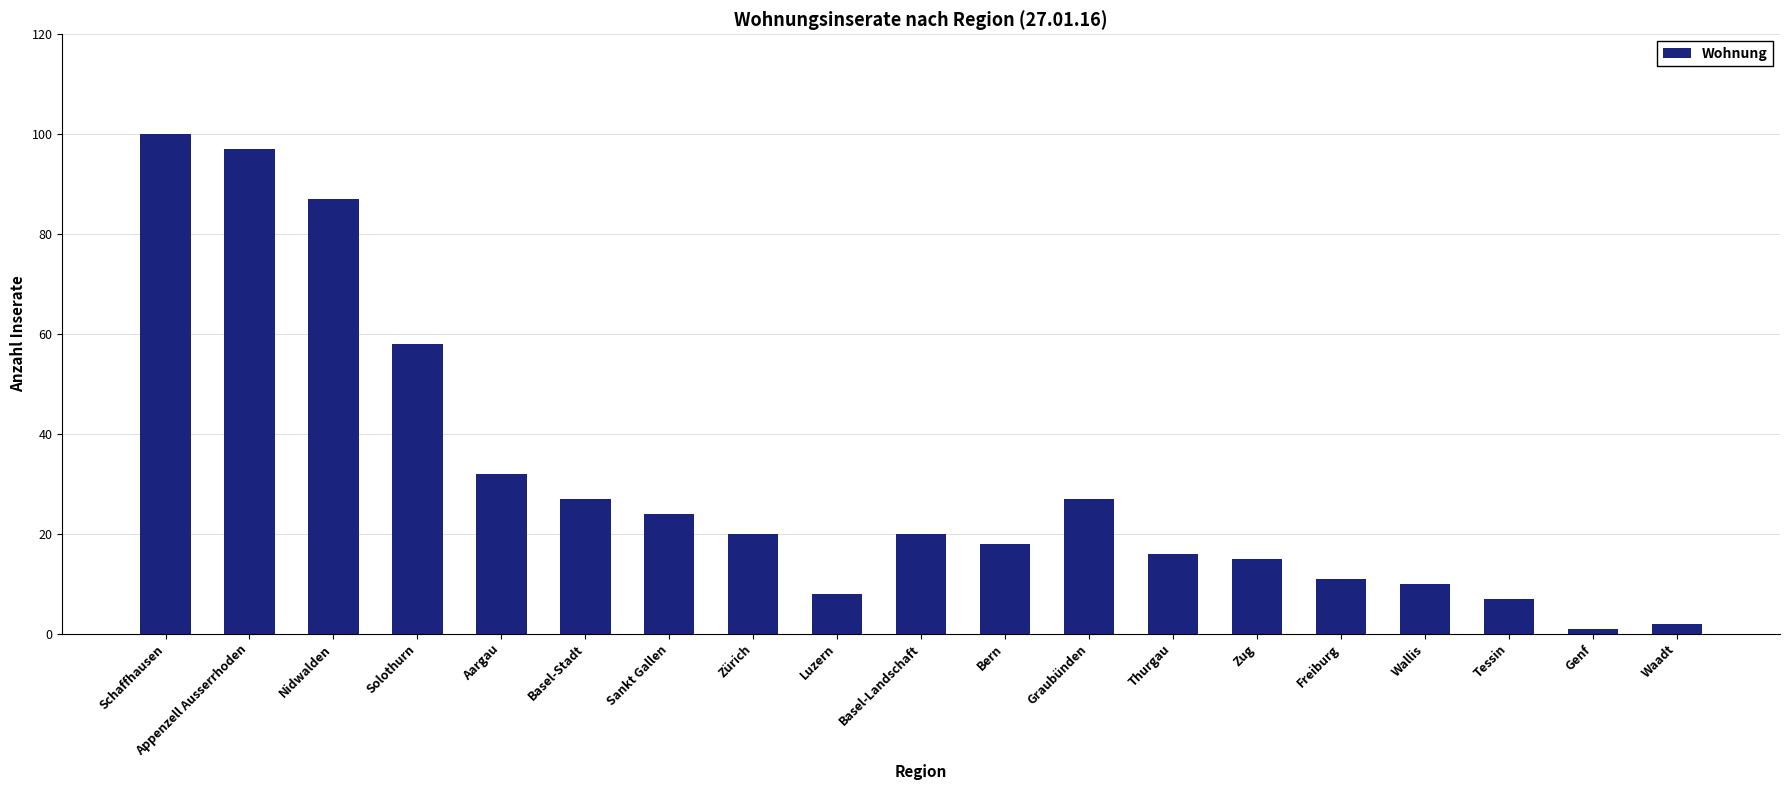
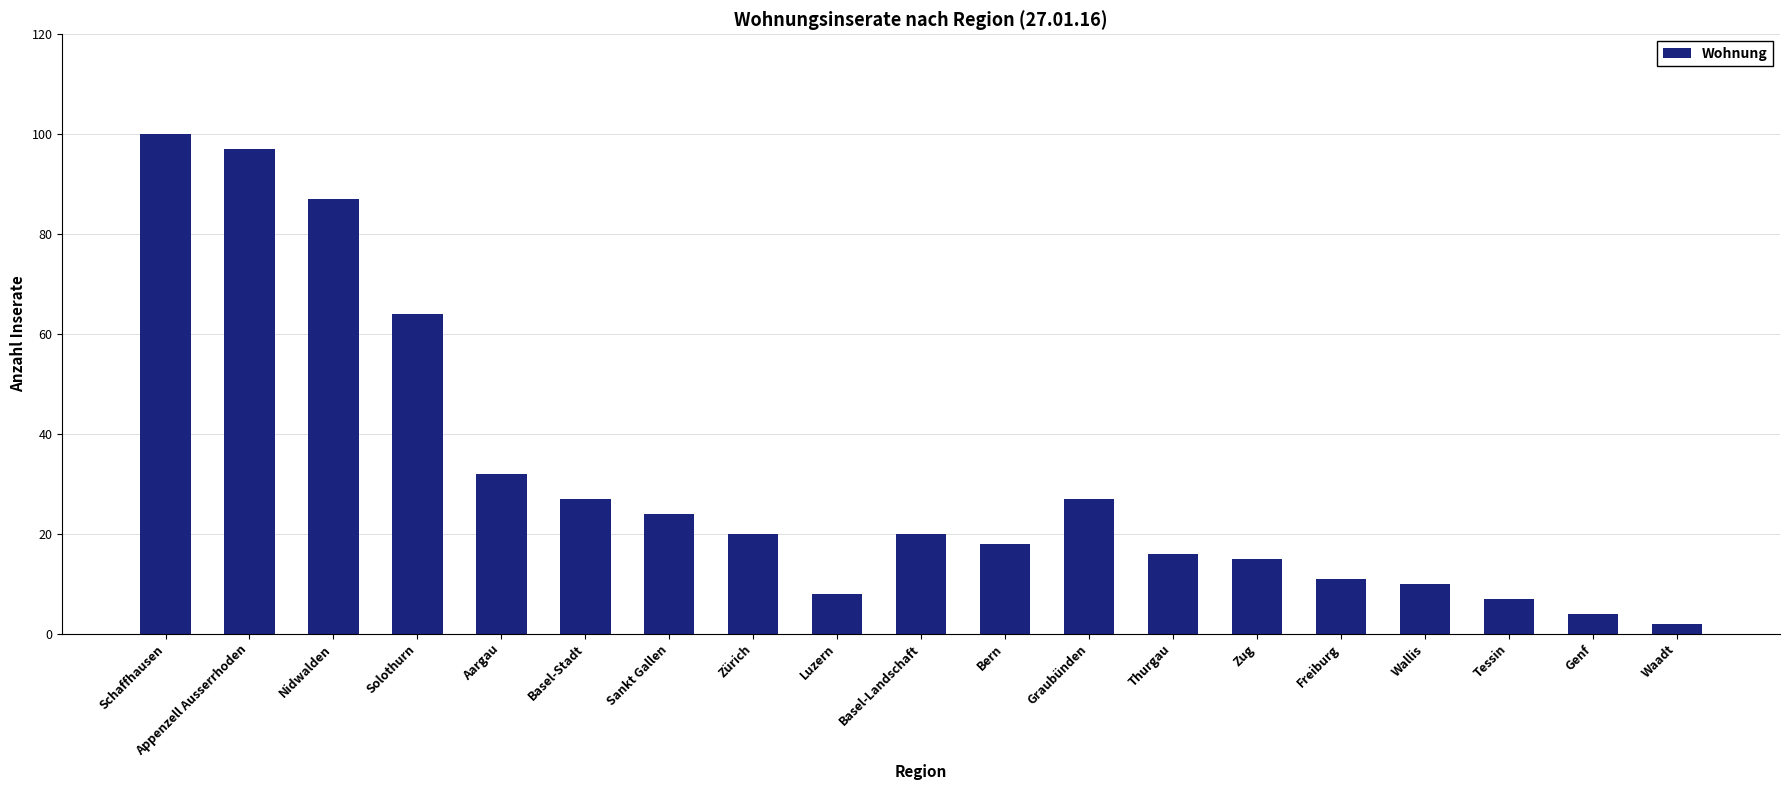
  {
    "Schaffhausen": 100,
    "Appenzell Ausserrhoden": 97,
    "Nidwalden": 87,
-   "Solothurn": 58,
+   "Solothurn": 64,
    "Aargau": 32,
    "Basel-Stadt": 27,
    "Sankt Gallen": 24,
    "Zürich": 20,
    "Luzern": 8,
    "Basel-Landschaft": 20,
    "Bern": 18,
    "Graubünden": 27,
    "Thurgau": 16,
    "Zug": 15,
    "Freiburg": 11,
    "Wallis": 10,
    "Tessin": 7,
-   "Genf": 1,
+   "Genf": 4,
    "Waadt": 2
  }
